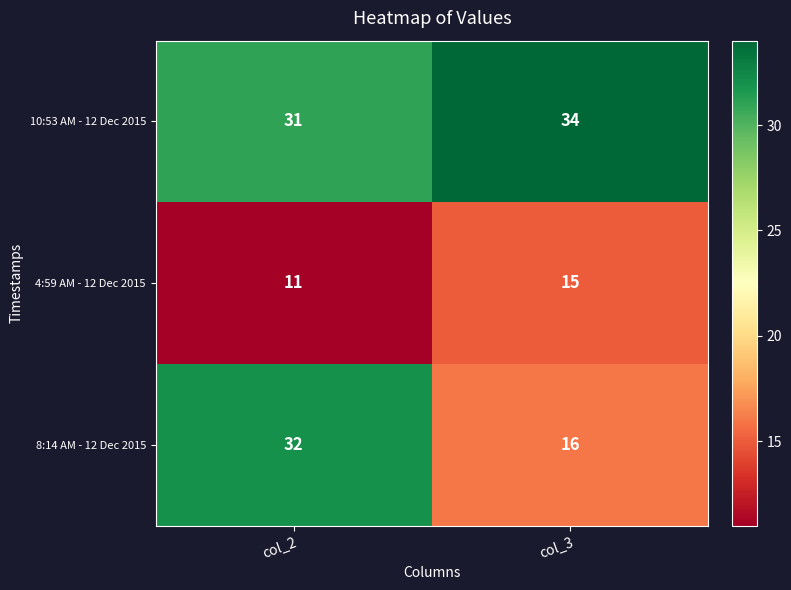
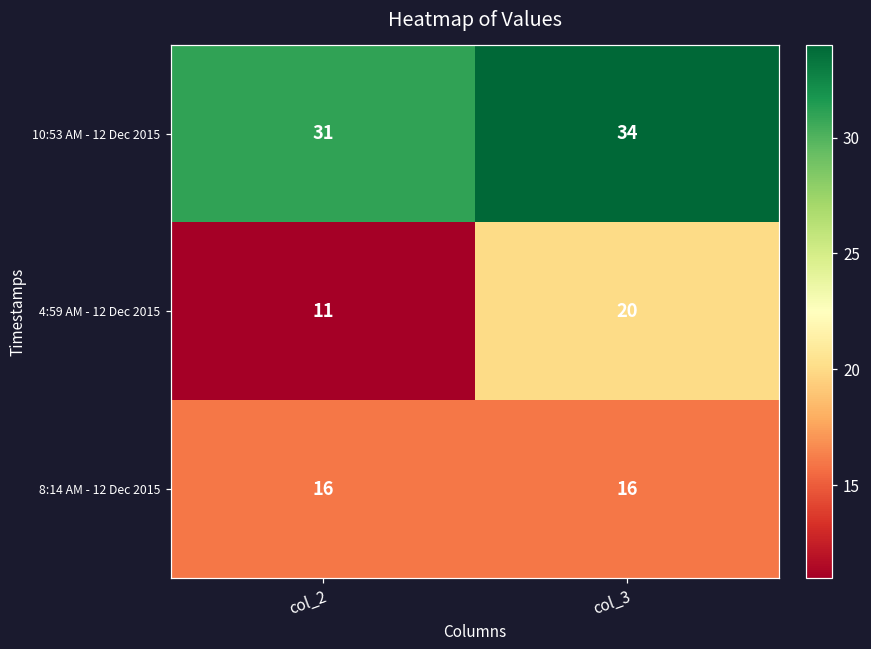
  {
    "10:53 AM - 12 Dec 2015": {
      "col_2": 31,
      "col_3": 34
    },
    "4:59 AM - 12 Dec 2015": {
      "col_2": 11,
-     "col_3": 15
+     "col_3": 20
    },
    "8:14 AM - 12 Dec 2015": {
-     "col_2": 32,
+     "col_2": 16,
      "col_3": 16
    }
  }
